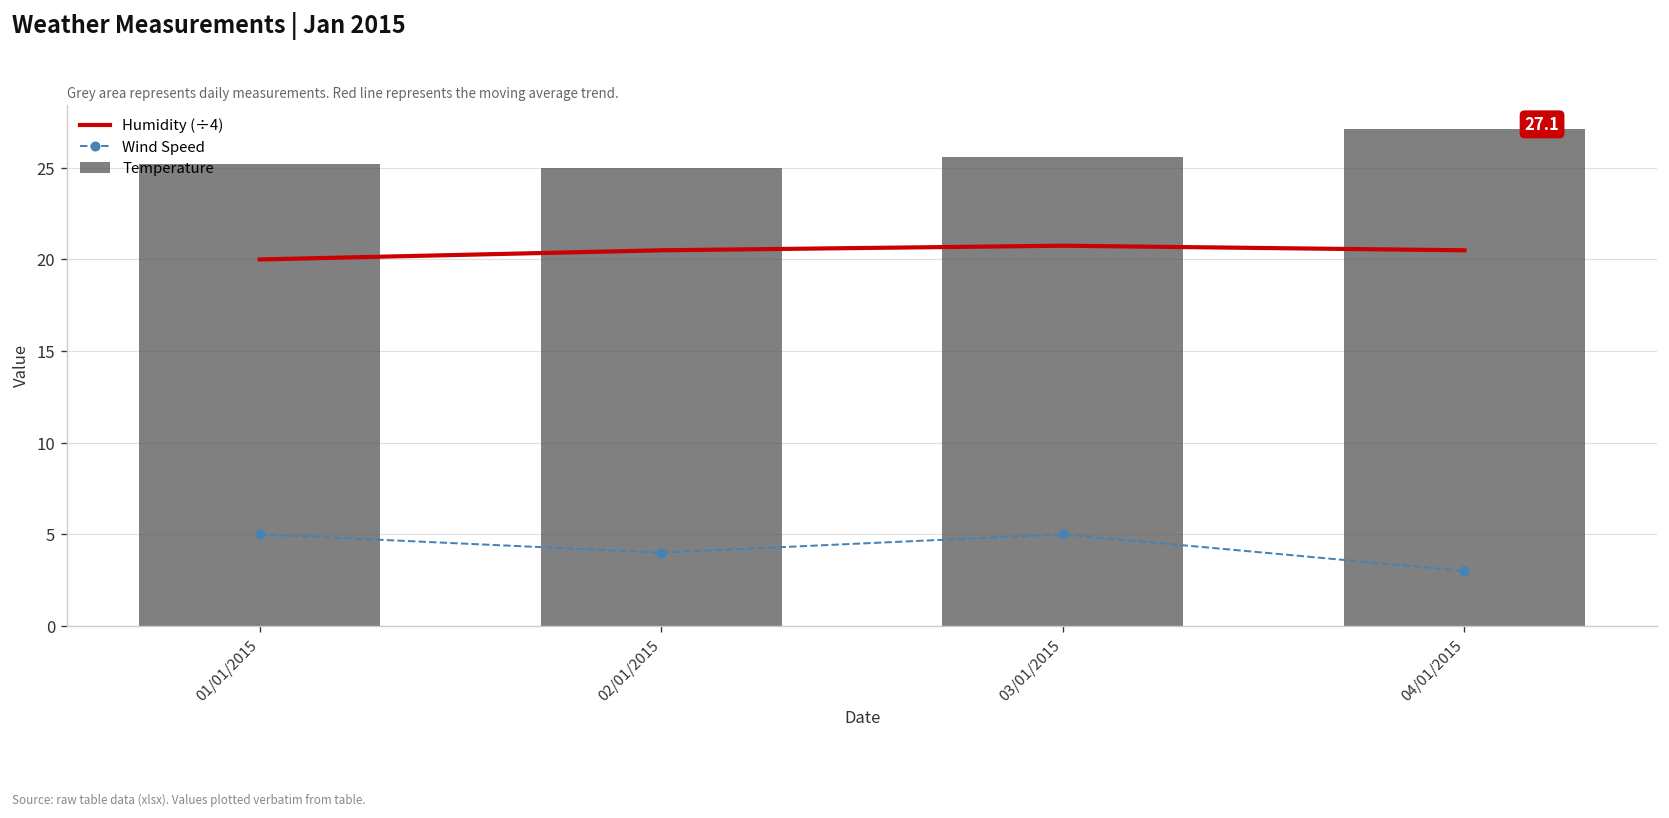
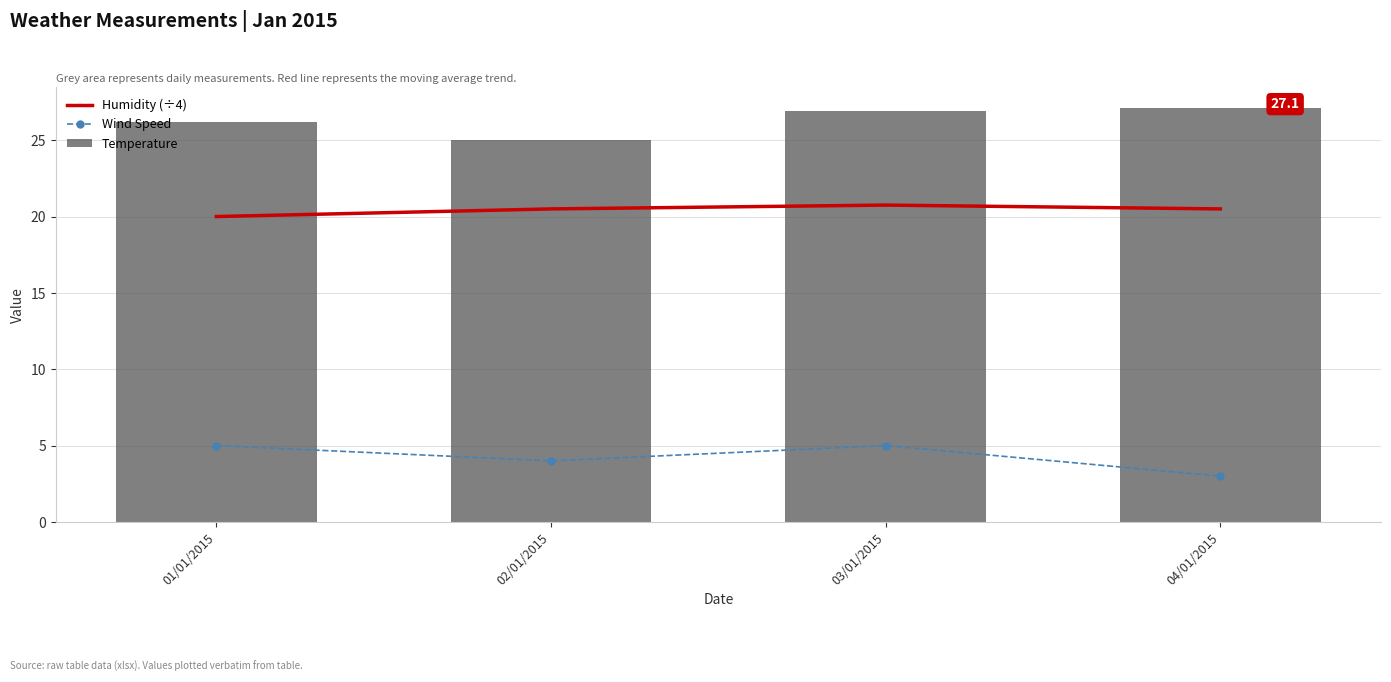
  {
    "Temperature": {
-     "01/01/2015": 25.2,
+     "01/01/2015": 26.2,
      "02/01/2015": 25.0,
-     "03/01/2015": 25.6,
+     "03/01/2015": 26.9,
      "04/01/2015": 27.1
    },
    "Humidity (÷4)": {
      "01/01/2015": 20.0,
      "02/01/2015": 20.5,
      "03/01/2015": 20.8,
      "04/01/2015": 20.5
    },
    "Wind Speed": {
      "01/01/2015": 5.0,
      "02/01/2015": 4.0,
      "03/01/2015": 5.0,
      "04/01/2015": 3.0
    }
  }
